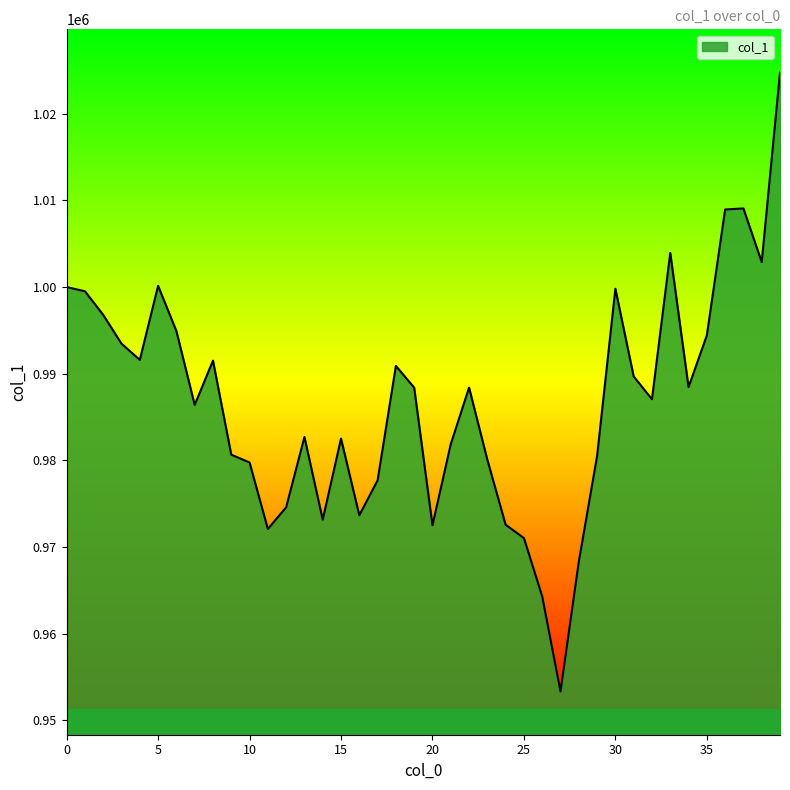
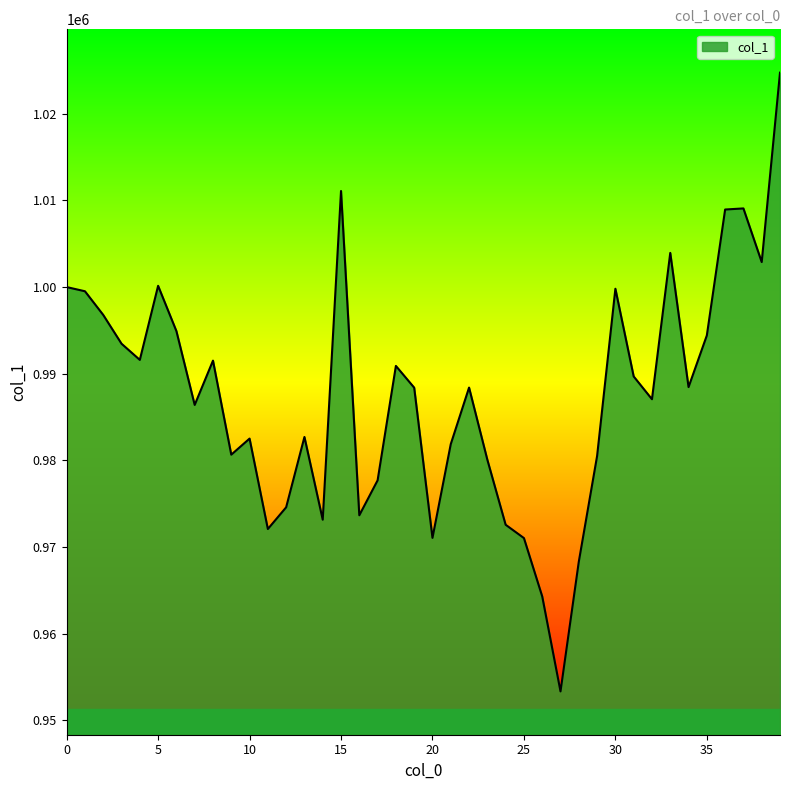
  {
    "col_1": {
      "0": 1000000,
      "5": 1000000,
-     "10": 980000,
-     "15": 983000,
-     "20": 973000,
+     "10": 983000,
+     "15": 1011000,
+     "20": 971000,
      "25": 971000,
      "30": 1000000,
      "35": 994000
    }
  }
